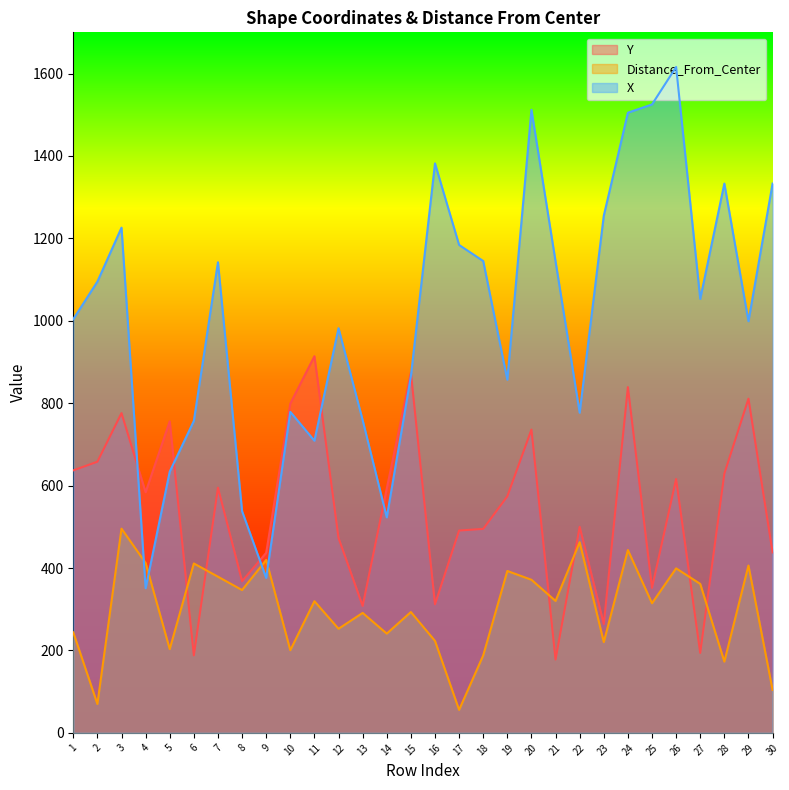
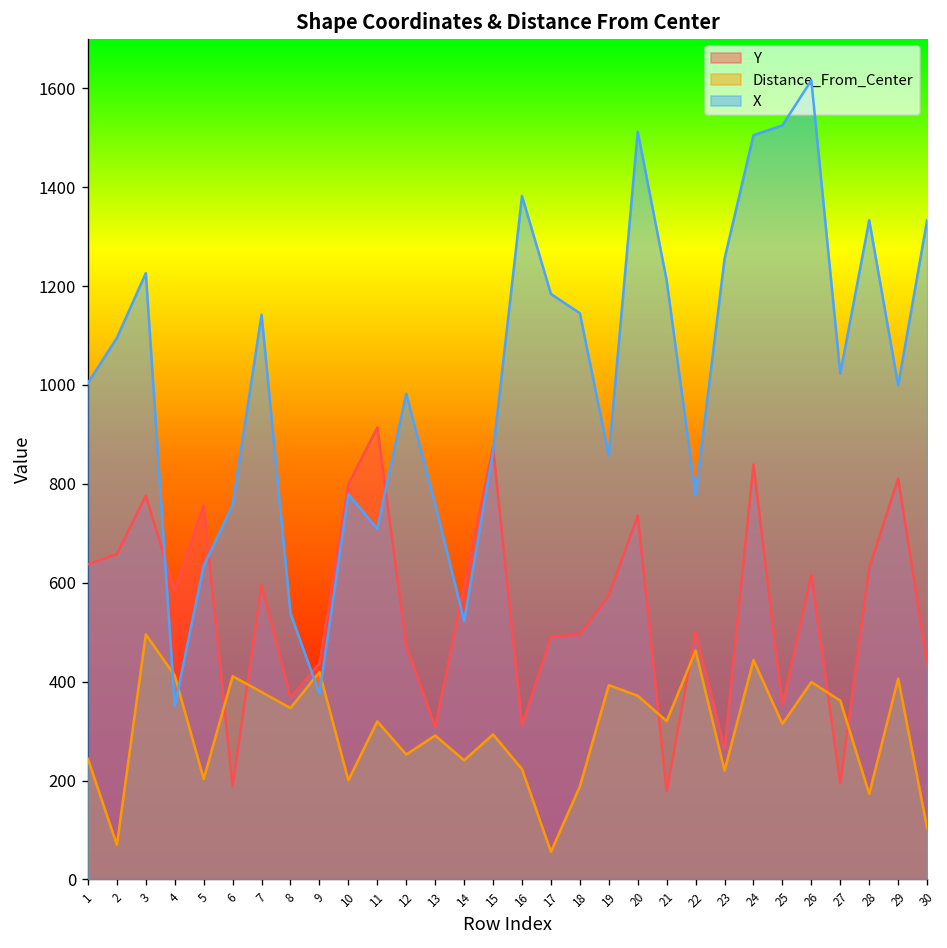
  {
    "Y": {
      "1": 640,
      "2": 660,
      "3": 780,
      "4": 580,
      "5": 760,
      "6": 190,
      "7": 600,
      "8": 370,
      "9": 440,
      "10": 800,
      "11": 910,
      "12": 470,
      "13": 310,
      "14": 590,
      "15": 870,
      "16": 310,
      "17": 490,
      "18": 500,
      "19": 570,
      "20": 740,
      "21": 180,
      "22": 500,
      "23": 260,
      "24": 840,
      "25": 350,
      "26": 620,
      "27": 190,
      "28": 630,
      "29": 810,
      "30": 440
    },
    "Distance_From_Center": {
      "1": 240,
      "2": 70,
      "3": 500,
      "4": 410,
      "5": 200,
      "6": 410,
      "7": 380,
      "8": 350,
      "9": 420,
      "10": 200,
      "11": 320,
      "12": 250,
      "13": 290,
      "14": 240,
      "15": 290,
      "16": 220,
      "17": 60,
      "18": 190,
      "19": 390,
      "20": 370,
      "21": 320,
      "22": 460,
      "23": 220,
      "24": 440,
      "25": 310,
      "26": 400,
      "27": 360,
      "28": 170,
      "29": 410,
      "30": 100
    },
    "X": {
      "1": 1000,
      "2": 1100,
      "3": 1230,
      "4": 350,
      "5": 630,
      "6": 760,
      "7": 1140,
      "8": 540,
      "9": 380,
      "10": 780,
      "11": 710,
      "12": 980,
      "13": 760,
      "14": 520,
      "15": 870,
      "16": 1380,
      "17": 1180,
      "18": 1150,
      "19": 860,
      "20": 1510,
-     "21": 1140,
+     "21": 1210,
      "22": 780,
      "23": 1260,
      "24": 1510,
      "25": 1530,
-     "27": 1050,
+     "27": 1020,
      "28": 1330,
      "29": 1000,
      "30": 1330
    }
  }
